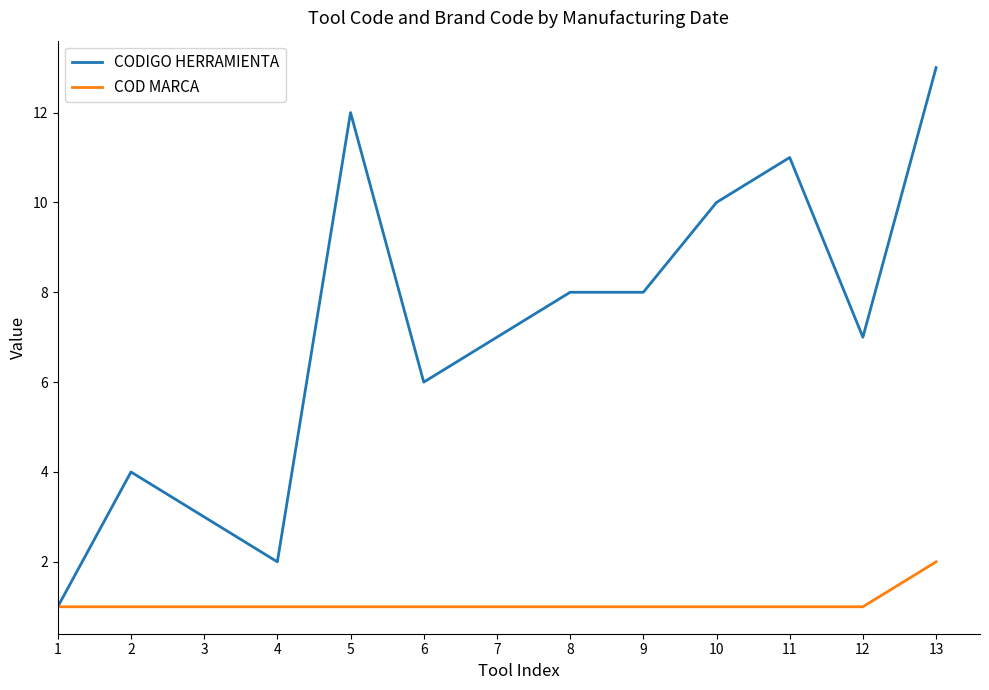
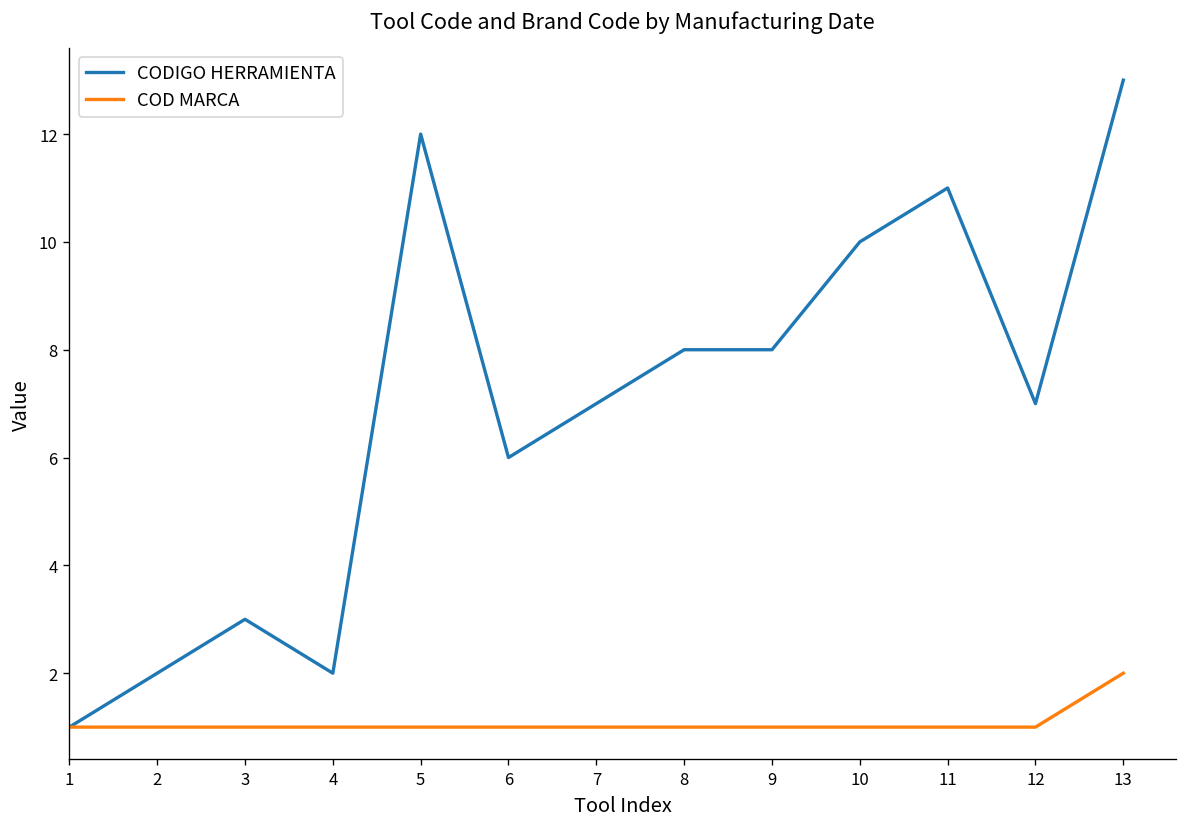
  {
    "CODIGO HERRAMIENTA": {
-     "2": 4,
+     "2": 2,
      "3": 3,
      "4": 2,
      "5": 12,
      "6": 6,
      "7": 7,
      "8": 8,
      "9": 8,
      "10": 10,
      "11": 11,
      "12": 7,
      "13": 13
    },
    "COD MARCA": {
      "2": 1,
      "3": 1,
      "4": 1,
      "5": 1,
      "6": 1,
      "7": 1,
      "8": 1,
      "9": 1,
      "10": 1,
      "11": 1,
      "12": 1,
      "13": 2
    }
  }
